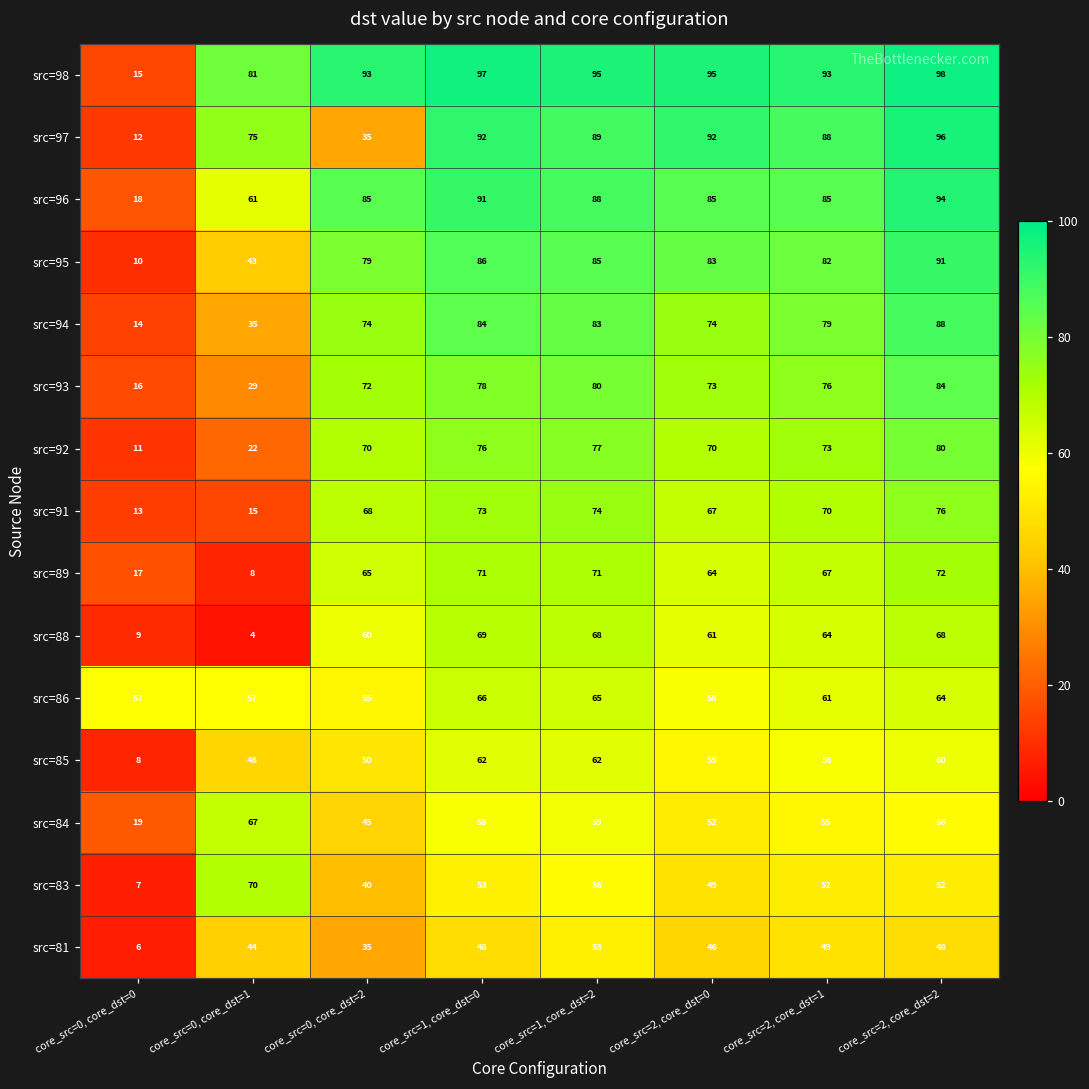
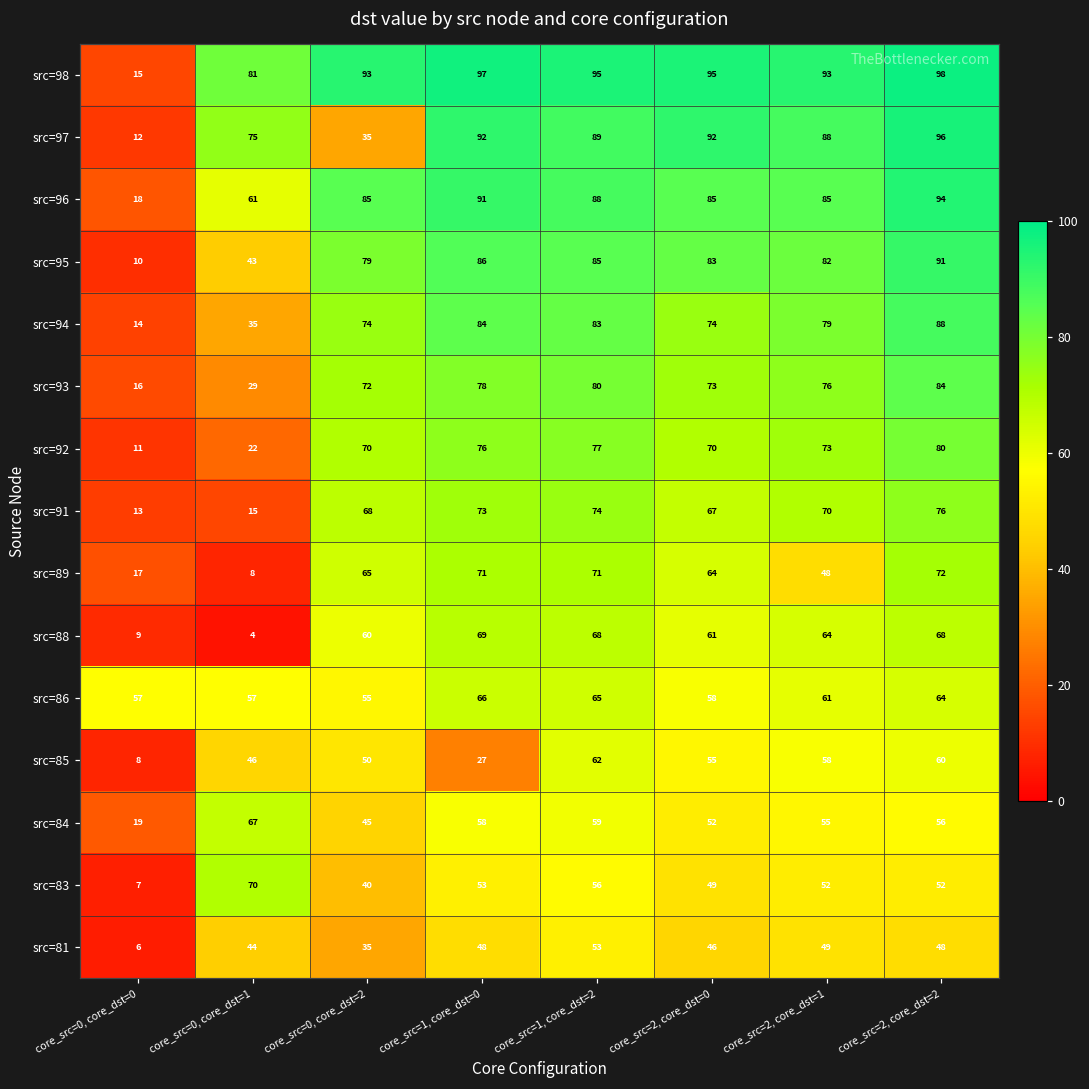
  {
    "src=98": {
      "core_src=0, core_dst=0": 15,
      "core_src=0, core_dst=1": 81,
      "core_src=0, core_dst=2": 93,
      "core_src=1, core_dst=0": 97,
      "core_src=1, core_dst=2": 95,
      "core_src=2, core_dst=0": 95,
      "core_src=2, core_dst=1": 93
    },
    "src=97": {
      "core_src=0, core_dst=0": 12,
      "core_src=0, core_dst=1": 75,
      "core_src=0, core_dst=2": 35,
      "core_src=1, core_dst=0": 92,
      "core_src=1, core_dst=2": 89,
      "core_src=2, core_dst=0": 92,
      "core_src=2, core_dst=1": 88,
      "core_src=2, core_dst=2": 96
    },
    "src=96": {
      "core_src=0, core_dst=0": 18,
      "core_src=0, core_dst=1": 61,
      "core_src=0, core_dst=2": 85,
      "core_src=1, core_dst=0": 91,
      "core_src=1, core_dst=2": 88,
      "core_src=2, core_dst=0": 85,
      "core_src=2, core_dst=1": 85,
      "core_src=2, core_dst=2": 94
    },
    "src=95": {
      "core_src=0, core_dst=0": 10,
      "core_src=0, core_dst=1": 43,
      "core_src=0, core_dst=2": 79,
      "core_src=1, core_dst=0": 86,
      "core_src=1, core_dst=2": 85,
      "core_src=2, core_dst=0": 83,
      "core_src=2, core_dst=1": 82,
      "core_src=2, core_dst=2": 91
    },
    "src=94": {
      "core_src=0, core_dst=0": 14,
      "core_src=0, core_dst=1": 35,
      "core_src=0, core_dst=2": 74,
      "core_src=1, core_dst=0": 84,
      "core_src=1, core_dst=2": 83,
      "core_src=2, core_dst=0": 74,
      "core_src=2, core_dst=1": 79,
      "core_src=2, core_dst=2": 88
    },
    "src=93": {
      "core_src=0, core_dst=0": 16,
      "core_src=0, core_dst=1": 29,
      "core_src=0, core_dst=2": 72,
      "core_src=1, core_dst=0": 78,
      "core_src=1, core_dst=2": 80,
      "core_src=2, core_dst=0": 73,
      "core_src=2, core_dst=1": 76,
      "core_src=2, core_dst=2": 84
    },
    "src=92": {
      "core_src=0, core_dst=0": 11,
      "core_src=0, core_dst=1": 22,
      "core_src=0, core_dst=2": 70,
      "core_src=1, core_dst=0": 76,
      "core_src=1, core_dst=2": 77,
      "core_src=2, core_dst=0": 70,
      "core_src=2, core_dst=1": 73,
      "core_src=2, core_dst=2": 80
    },
    "src=91": {
      "core_src=0, core_dst=0": 13,
      "core_src=0, core_dst=1": 15,
      "core_src=0, core_dst=2": 68,
      "core_src=1, core_dst=0": 73,
      "core_src=1, core_dst=2": 74,
      "core_src=2, core_dst=0": 67,
      "core_src=2, core_dst=1": 70,
      "core_src=2, core_dst=2": 76
    },
    "src=89": {
      "core_src=0, core_dst=0": 17,
      "core_src=0, core_dst=1": 8,
      "core_src=0, core_dst=2": 65,
      "core_src=1, core_dst=0": 71,
      "core_src=1, core_dst=2": 71,
      "core_src=2, core_dst=0": 64,
-     "core_src=2, core_dst=1": 67,
+     "core_src=2, core_dst=1": 48,
      "core_src=2, core_dst=2": 72
    },
    "src=88": {
      "core_src=0, core_dst=0": 9,
      "core_src=0, core_dst=1": 4,
      "core_src=0, core_dst=2": 60,
      "core_src=1, core_dst=0": 69,
      "core_src=1, core_dst=2": 68,
      "core_src=2, core_dst=0": 61,
      "core_src=2, core_dst=1": 64,
      "core_src=2, core_dst=2": 68
    },
    "src=86": {
      "core_src=0, core_dst=0": 57,
      "core_src=0, core_dst=1": 57,
      "core_src=0, core_dst=2": 55,
      "core_src=1, core_dst=0": 66,
      "core_src=1, core_dst=2": 65,
      "core_src=2, core_dst=0": 58,
      "core_src=2, core_dst=1": 61,
      "core_src=2, core_dst=2": 64
    },
    "src=85": {
      "core_src=0, core_dst=0": 8,
      "core_src=0, core_dst=1": 46,
      "core_src=0, core_dst=2": 50,
-     "core_src=1, core_dst=0": 62,
+     "core_src=1, core_dst=0": 27,
      "core_src=1, core_dst=2": 62,
      "core_src=2, core_dst=0": 55,
      "core_src=2, core_dst=1": 58,
      "core_src=2, core_dst=2": 60
    },
    "src=84": {
      "core_src=0, core_dst=0": 19,
      "core_src=0, core_dst=1": 67,
      "core_src=0, core_dst=2": 45,
      "core_src=1, core_dst=0": 58,
      "core_src=1, core_dst=2": 59,
      "core_src=2, core_dst=0": 52,
      "core_src=2, core_dst=1": 55,
      "core_src=2, core_dst=2": 56
    },
    "src=83": {
      "core_src=0, core_dst=0": 7,
      "core_src=0, core_dst=1": 70,
      "core_src=0, core_dst=2": 40,
      "core_src=1, core_dst=0": 53,
      "core_src=1, core_dst=2": 56,
      "core_src=2, core_dst=0": 49,
      "core_src=2, core_dst=1": 52,
      "core_src=2, core_dst=2": 52
    },
    "src=81": {
      "core_src=0, core_dst=0": 6,
      "core_src=0, core_dst=1": 44,
      "core_src=0, core_dst=2": 35,
      "core_src=1, core_dst=0": 48,
      "core_src=1, core_dst=2": 53,
      "core_src=2, core_dst=0": 46,
      "core_src=2, core_dst=1": 49,
      "core_src=2, core_dst=2": 48
    }
  }
